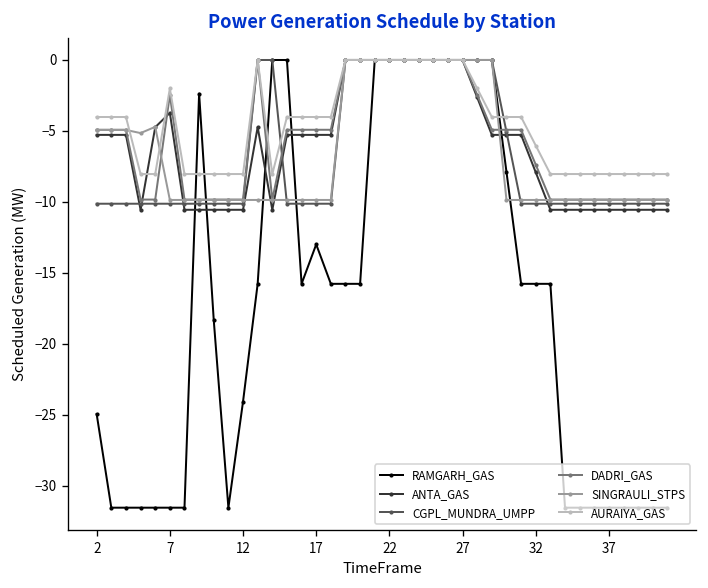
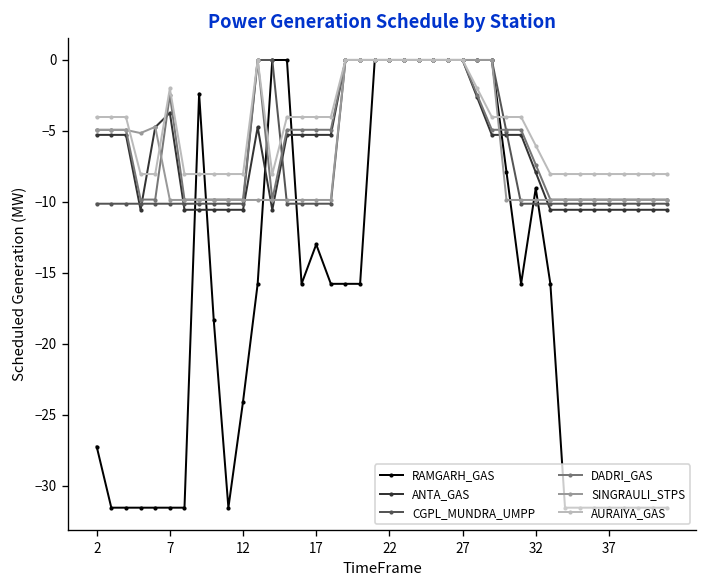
  {
    "RAMGARH_GAS": {
-     "2": -25.0,
+     "2": -27.2,
      "7": -31.6,
      "12": -24.1,
      "17": -13.0,
-     "32": -15.8
+     "32": -9.0
    }
  }
